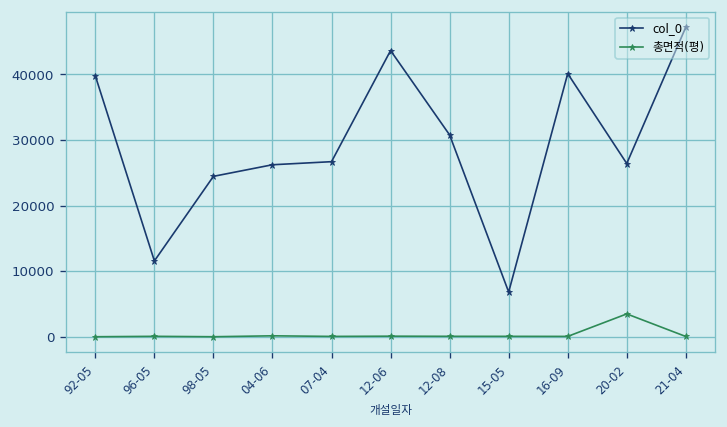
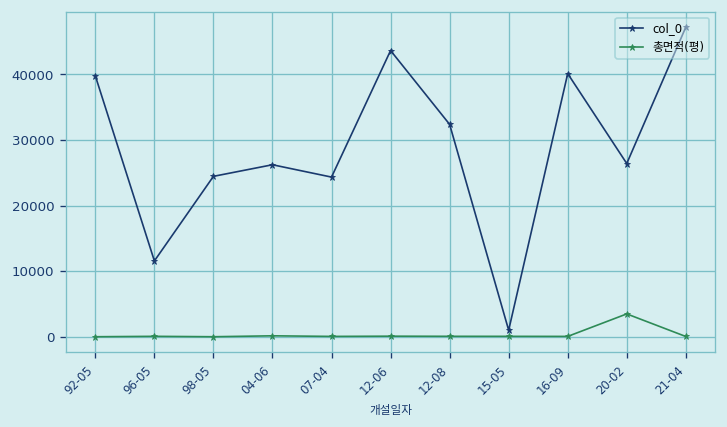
  {
    "col_0": {
      "92-05": 40000,
      "96-05": 12000,
      "98-05": 24000,
      "04-06": 26000,
-     "07-04": 27000,
+     "07-04": 24000,
      "12-06": 44000,
-     "12-08": 31000,
-     "15-05": 7000,
+     "12-08": 32000,
+     "15-05": 1000,
      "16-09": 40000,
      "20-02": 26000
    },
    "총면적(평)": {
      "92-05": 0,
      "96-05": 0,
      "98-05": 0,
      "04-06": 0,
      "07-04": 0,
      "12-06": 0,
      "12-08": 0,
      "15-05": 0,
      "16-09": 0,
      "20-02": 3000,
      "21-04": 0
    }
  }
